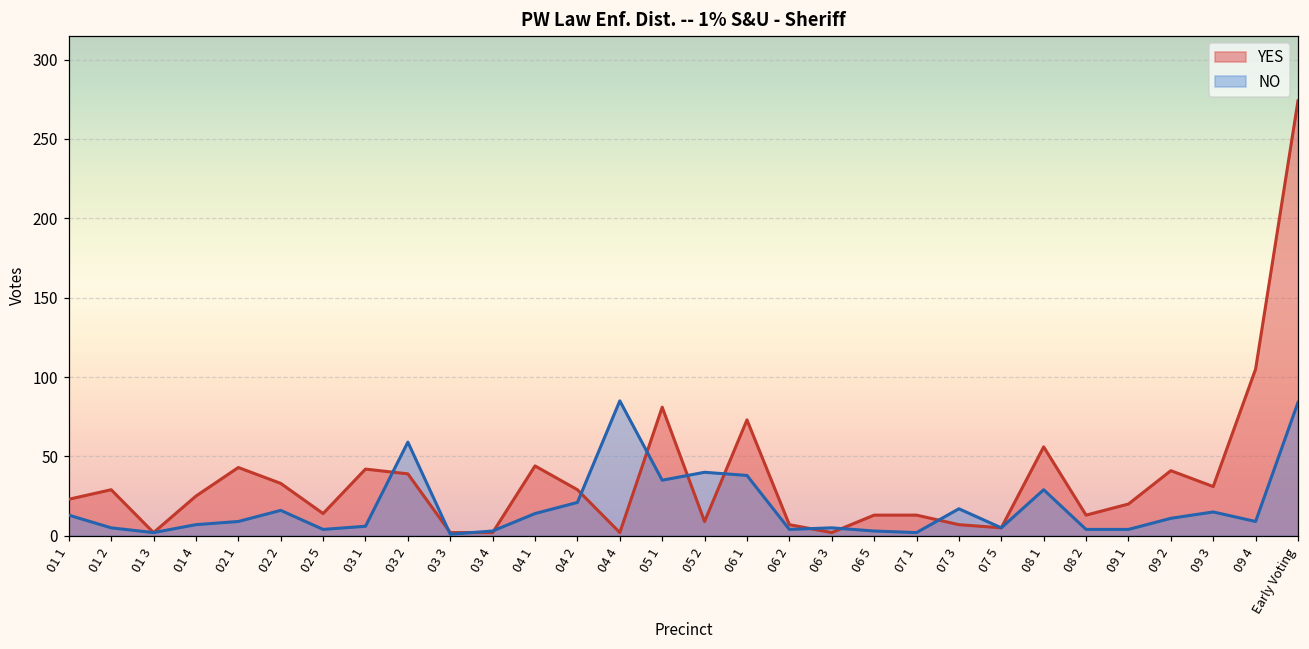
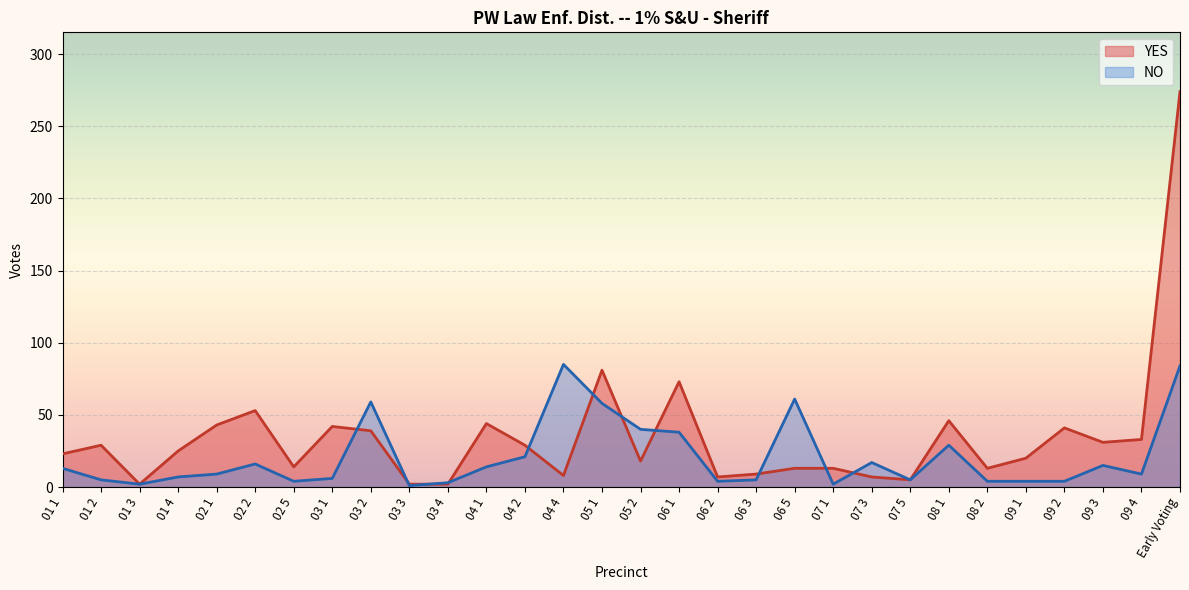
  {
    "YES": {
      "01 1": 23,
      "01 2": 29,
      "01 4": 25,
      "02 1": 43,
-     "02 2": 33,
+     "02 2": 53,
      "02 5": 14,
      "03 1": 42,
      "03 2": 39,
      "04 1": 44,
      "04 2": 29,
-     "04 4": 2,
+     "04 4": 8,
      "05 1": 81,
-     "05 2": 9,
+     "05 2": 18,
      "06 1": 73,
      "06 2": 7,
-     "06 3": 2,
+     "06 3": 9,
      "06 5": 13,
      "07 1": 13,
      "07 3": 7,
-     "08 1": 56,
+     "08 1": 46,
      "08 2": 13,
      "09 1": 20,
      "09 2": 41,
      "09 3": 31,
-     "09 4": 105,
+     "09 4": 33,
      "Early Voting": 274
    },
    "NO": {
      "01 1": 13,
      "01 2": 5,
      "01 4": 7,
      "02 1": 9,
      "02 2": 16,
      "02 5": 4,
      "03 1": 6,
      "03 2": 59,
      "04 1": 14,
      "04 2": 21,
      "04 4": 85,
-     "05 1": 35,
+     "05 1": 58,
      "05 2": 40,
      "06 1": 38,
      "06 2": 4,
      "06 3": 5,
-     "06 5": 3,
+     "06 5": 61,
      "07 1": 2,
      "07 3": 17,
      "08 1": 29,
      "08 2": 4,
      "09 1": 4,
-     "09 2": 11,
+     "09 2": 4,
      "09 3": 15,
      "09 4": 9,
      "Early Voting": 84
    }
  }
